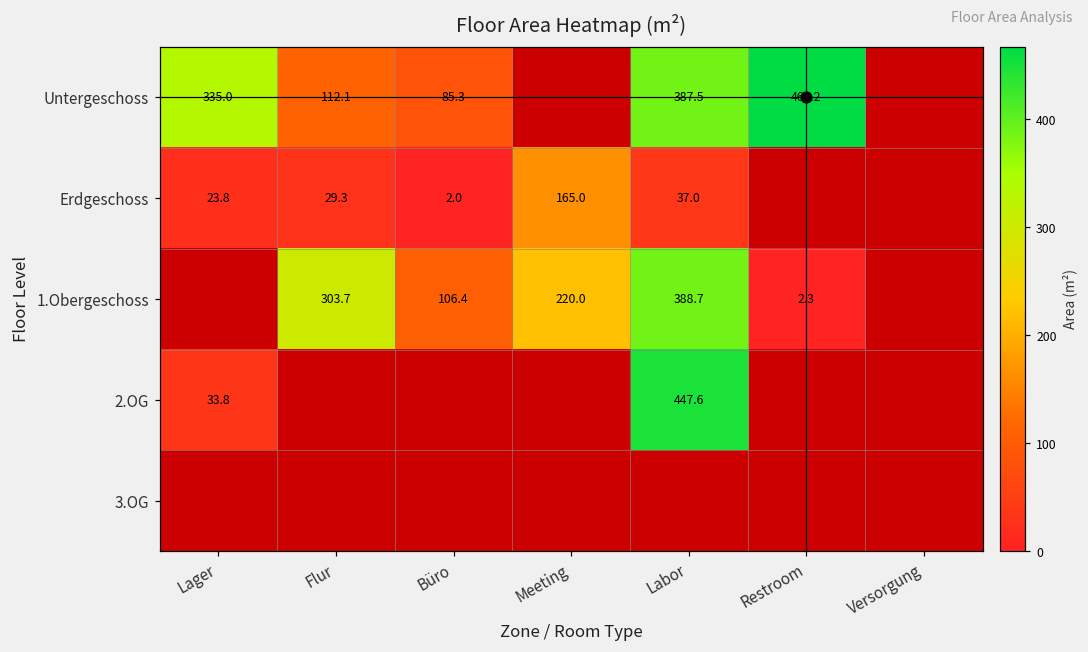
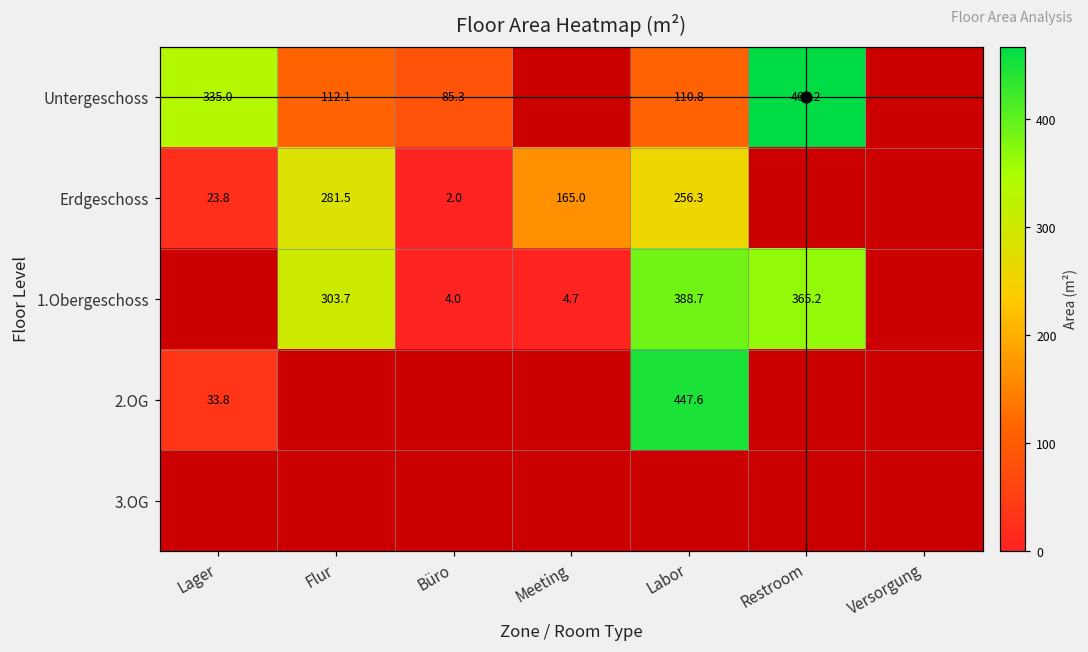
  {
    "Untergeschoss": {
      "Lager": 335.0,
      "Flur": 112.1,
      "Büro": 85.3,
-     "Labor": 387.5
+     "Labor": 110.8
    },
    "Erdgeschoss": {
      "Lager": 23.8,
-     "Flur": 29.3,
+     "Flur": 281.5,
      "Büro": 2.0,
      "Meeting": 165.0,
-     "Labor": 37.0
+     "Labor": 256.3
    },
    "1.Obergeschoss": {
      "Flur": 303.7,
-     "Büro": 106.4,
-     "Meeting": 220.0,
+     "Büro": 4.0,
+     "Meeting": 4.7,
      "Labor": 388.7,
-     "Restroom": 2.3
+     "Restroom": 365.2
    },
    "2.OG": {
      "Lager": 33.8,
      "Labor": 447.6
    }
  }
